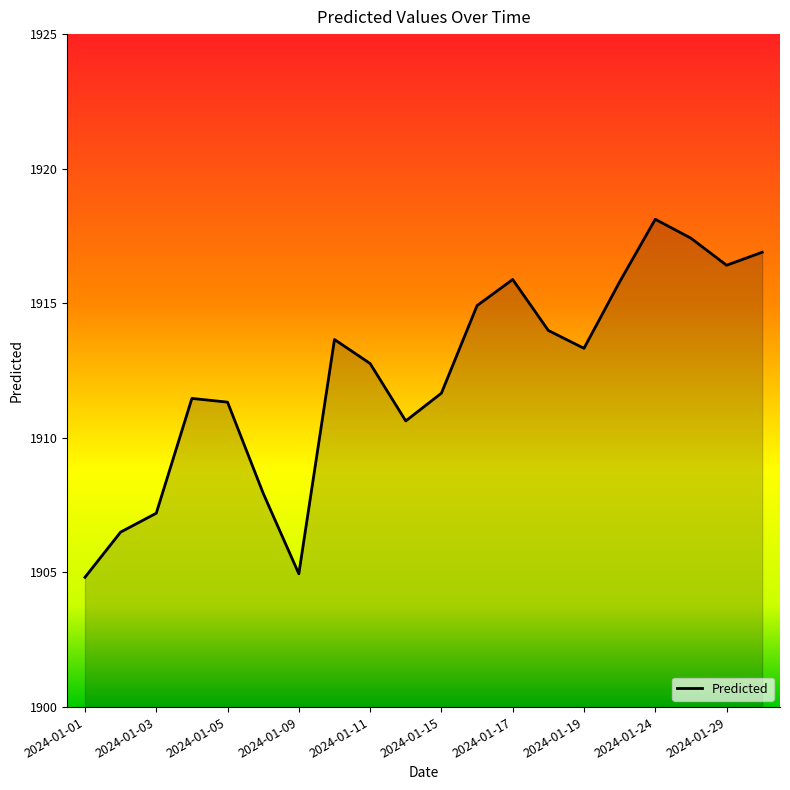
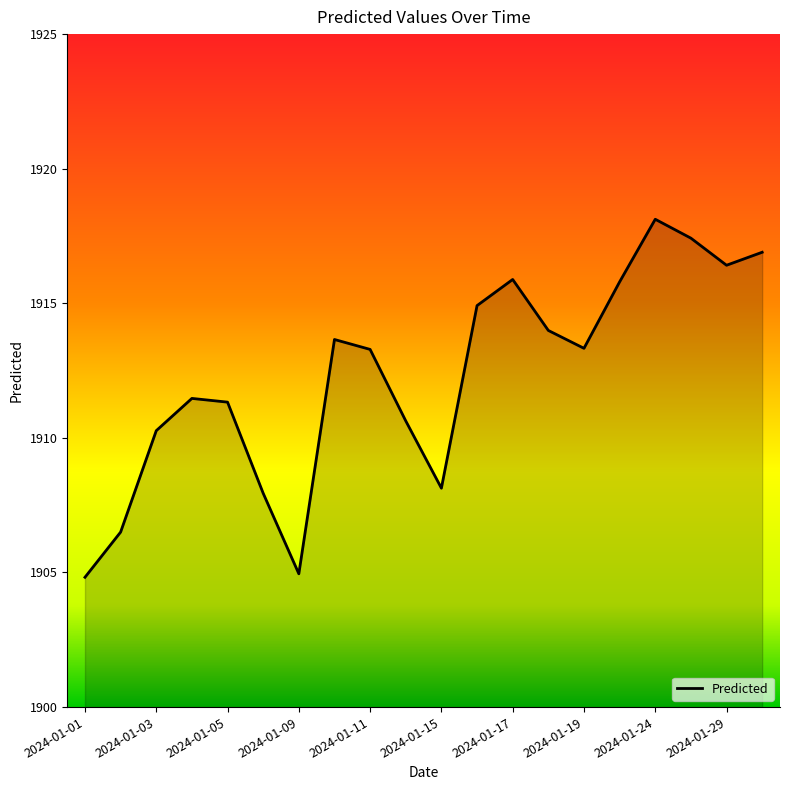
  {
    "2024-01-01": 1904.8,
-   "2024-01-03": 1907.2,
+   "2024-01-03": 1910.3,
    "2024-01-05": 1911.3,
    "2024-01-09": 1905.0,
-   "2024-01-11": 1912.8,
-   "2024-01-15": 1911.7,
+   "2024-01-11": 1913.3,
+   "2024-01-15": 1908.1,
    "2024-01-17": 1915.9,
    "2024-01-19": 1913.3,
    "2024-01-24": 1918.1,
    "2024-01-29": 1916.4
  }
